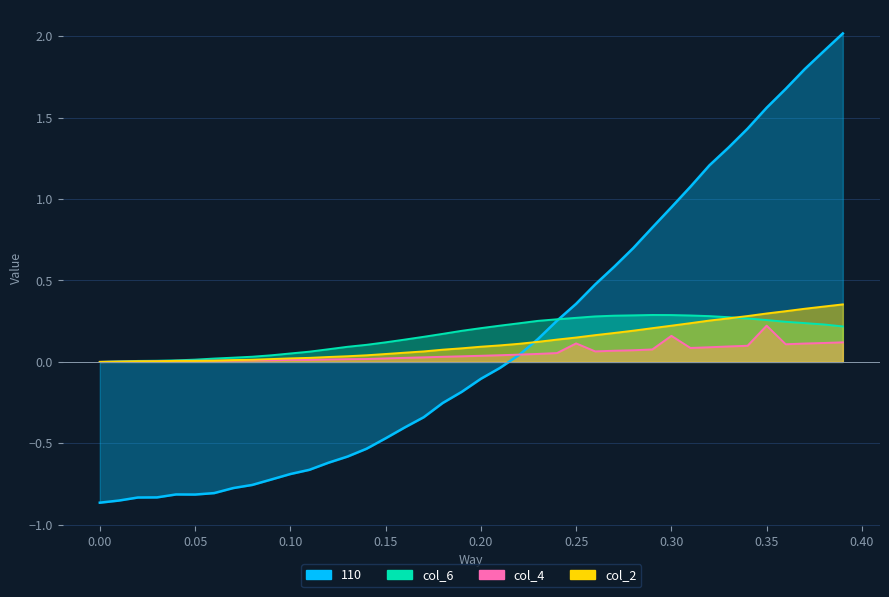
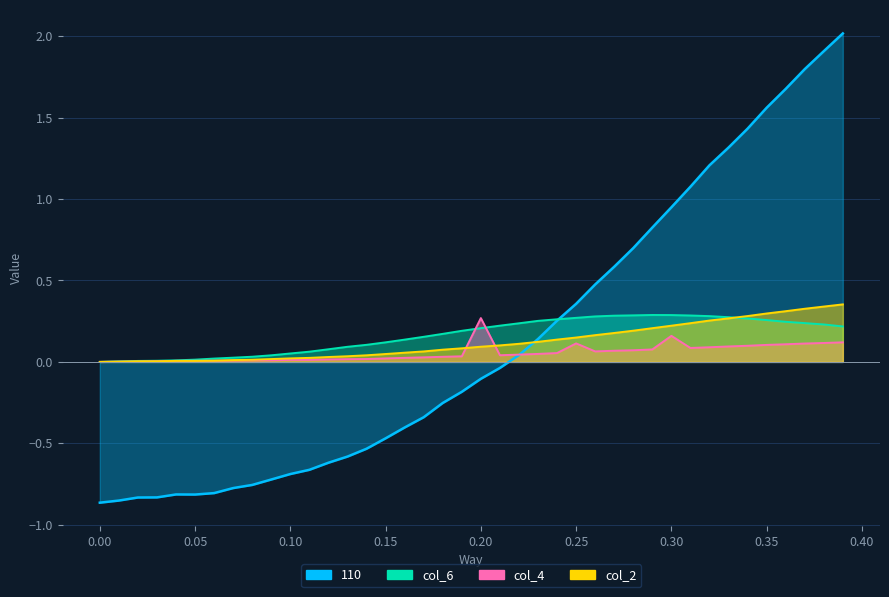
  {
    "col_4": {
      "0.15": 0.02,
-     "0.20": 0.04,
+     "0.20": 0.27,
      "0.25": 0.11,
      "0.30": 0.16,
-     "0.35": 0.22
+     "0.35": 0.10
    },
    "col_2": {
      "0.15": 0.05,
      "0.20": 0.09,
      "0.25": 0.15,
      "0.30": 0.22,
      "0.35": 0.30
    }
  }
